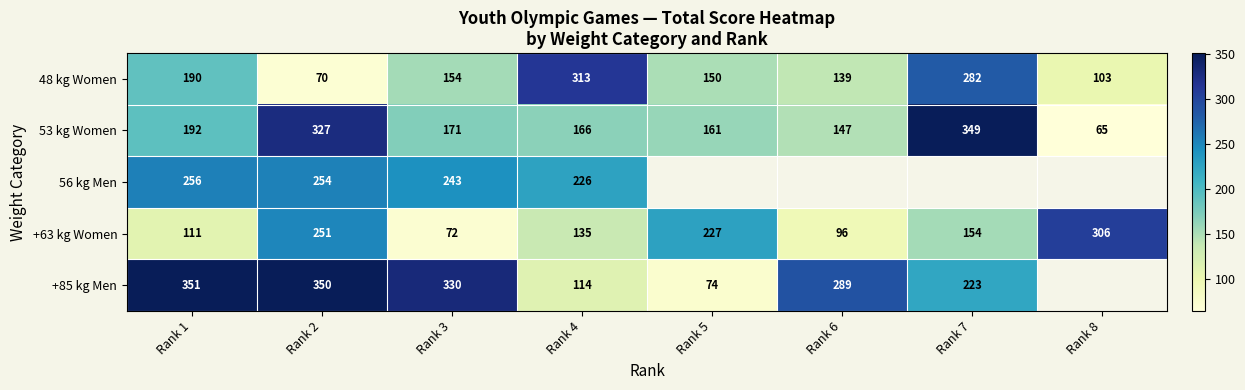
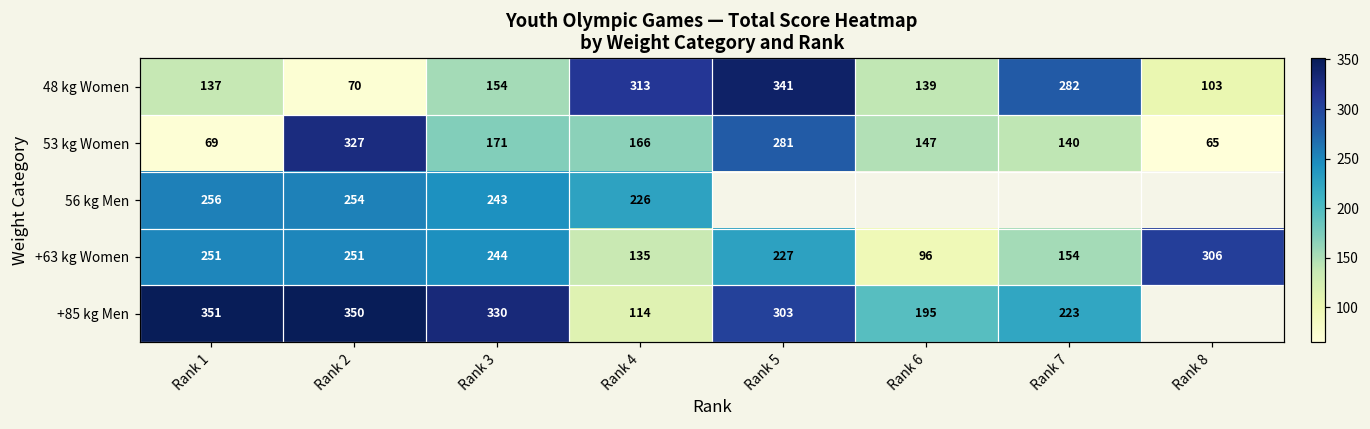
  {
    "48 kg Women": {
-     "Rank 1": 190,
+     "Rank 1": 137,
      "Rank 2": 70,
      "Rank 3": 154,
      "Rank 4": 313,
-     "Rank 5": 150,
+     "Rank 5": 341,
      "Rank 6": 139,
      "Rank 7": 282,
      "Rank 8": 103
    },
    "53 kg Women": {
-     "Rank 1": 192,
+     "Rank 1": 69,
      "Rank 2": 327,
      "Rank 3": 171,
      "Rank 4": 166,
-     "Rank 5": 161,
+     "Rank 5": 281,
      "Rank 6": 147,
-     "Rank 7": 349,
+     "Rank 7": 140,
      "Rank 8": 65
    },
    "56 kg Men": {
      "Rank 1": 256,
      "Rank 2": 254,
      "Rank 3": 243,
      "Rank 4": 226
    },
    "+63 kg Women": {
-     "Rank 1": 111,
+     "Rank 1": 251,
      "Rank 2": 251,
-     "Rank 3": 72,
+     "Rank 3": 244,
      "Rank 4": 135,
      "Rank 5": 227,
      "Rank 6": 96,
      "Rank 7": 154,
      "Rank 8": 306
    },
    "+85 kg Men": {
      "Rank 1": 351,
      "Rank 2": 350,
      "Rank 3": 330,
      "Rank 4": 114,
-     "Rank 5": 74,
-     "Rank 6": 289,
+     "Rank 5": 303,
+     "Rank 6": 195,
      "Rank 7": 223
    }
  }
